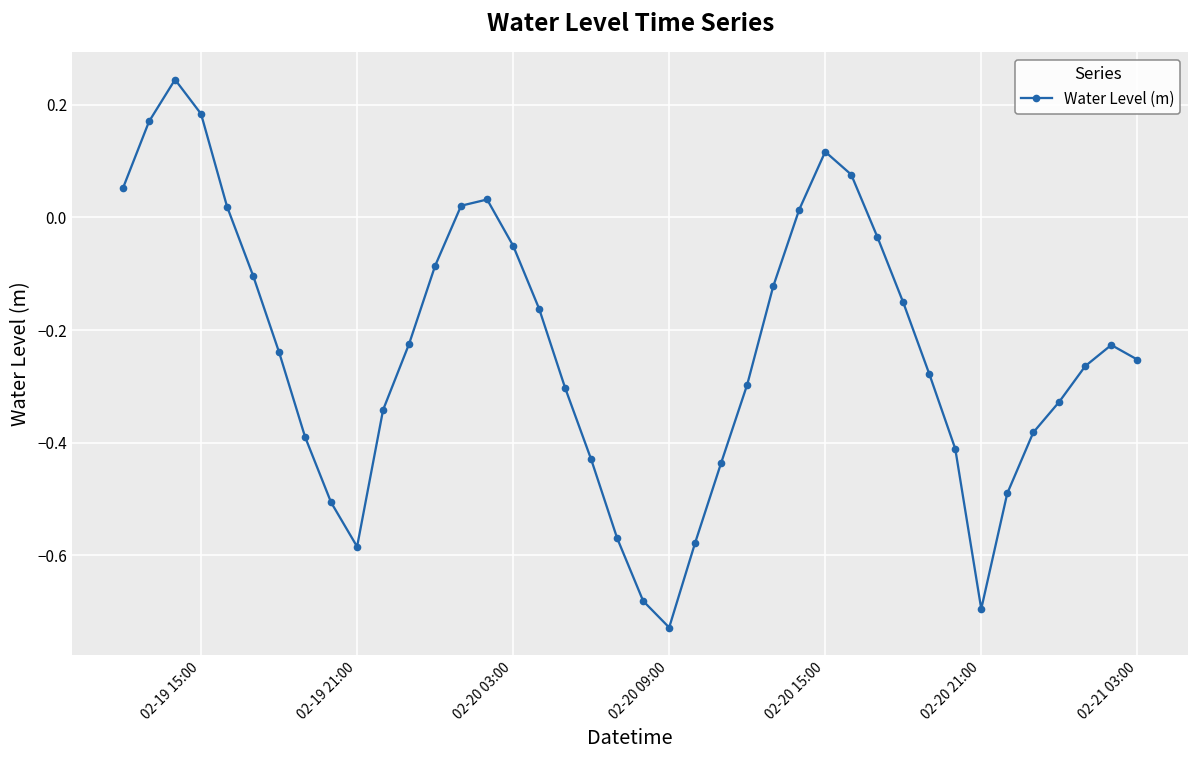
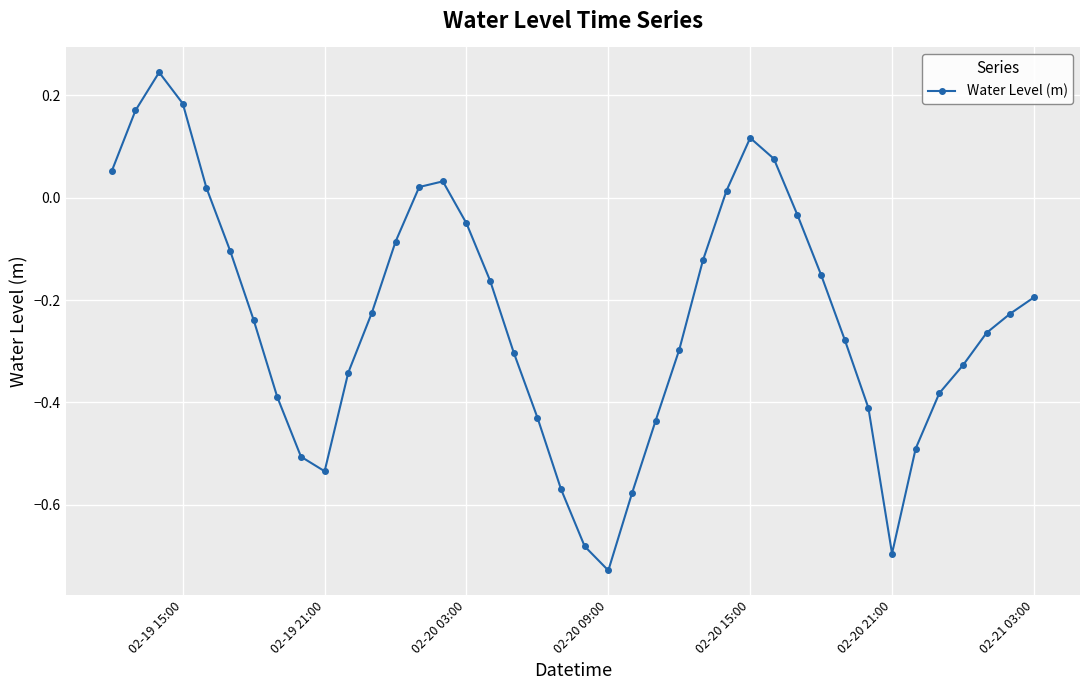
  {
    "02-19 15:00": 0.18,
-   "02-19 21:00": -0.58,
+   "02-19 21:00": -0.53,
    "02-20 03:00": -0.05,
    "02-20 09:00": -0.73,
    "02-20 15:00": 0.12,
    "02-20 21:00": -0.70,
-   "02-21 03:00": -0.25
+   "02-21 03:00": -0.19
  }
